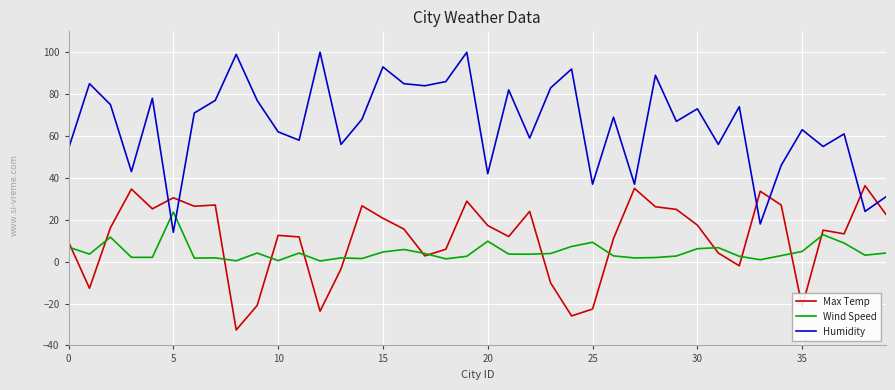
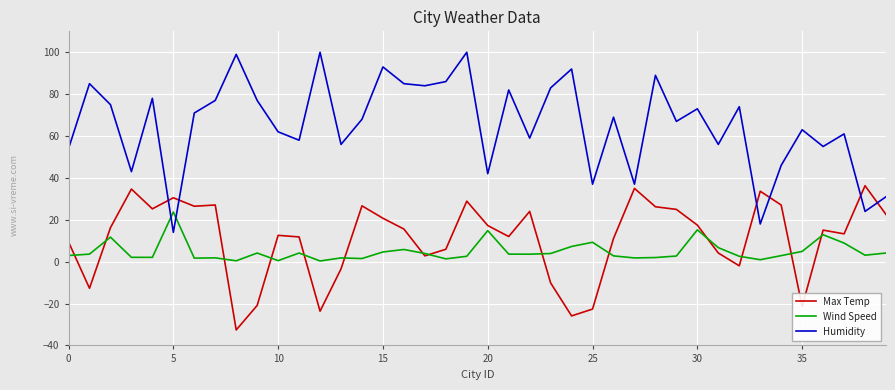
  {
    "Max Temp": {
      "0": 9,
      "5": 31,
      "10": 13,
      "15": 21,
      "20": 17,
      "25": -23,
      "30": 17
    },
    "Wind Speed": {
-     "0": 7,
+     "0": 3,
      "5": 24,
      "10": 0,
      "15": 5,
-     "20": 10,
+     "20": 15,
      "25": 9,
-     "30": 6,
+     "30": 15,
      "35": 5
    },
    "Humidity": {
      "0": 54,
      "5": 14,
      "10": 62,
      "15": 93,
      "20": 42,
      "25": 37,
      "30": 73,
      "35": 63
    }
  }
